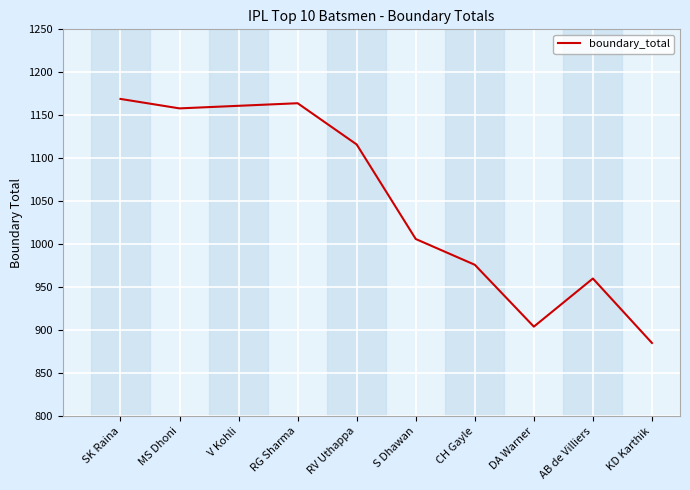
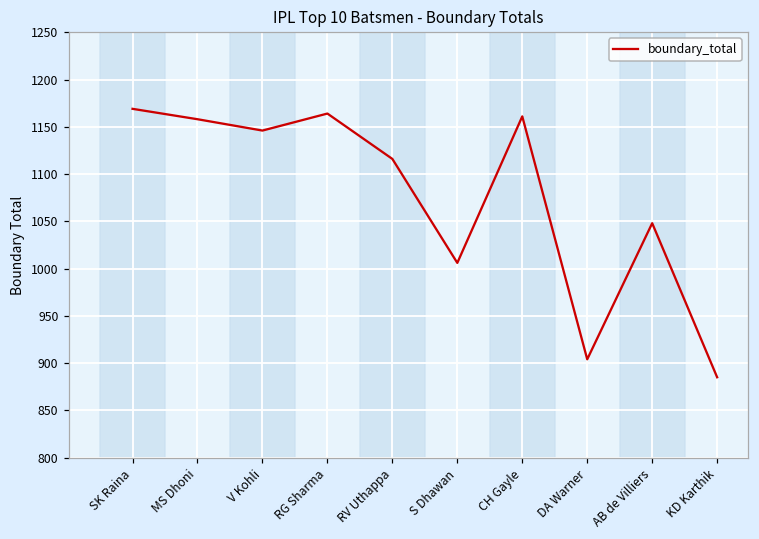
  {
    "SK Raina": 1170,
    "MS Dhoni": 1160,
-   "V Kohli": 1160,
+   "V Kohli": 1150,
    "RG Sharma": 1160,
    "RV Uthappa": 1120,
    "S Dhawan": 1010,
-   "CH Gayle": 980,
+   "CH Gayle": 1160,
    "DA Warner": 900,
-   "AB de Villiers": 960,
+   "AB de Villiers": 1050,
    "KD Karthik": 890
  }
